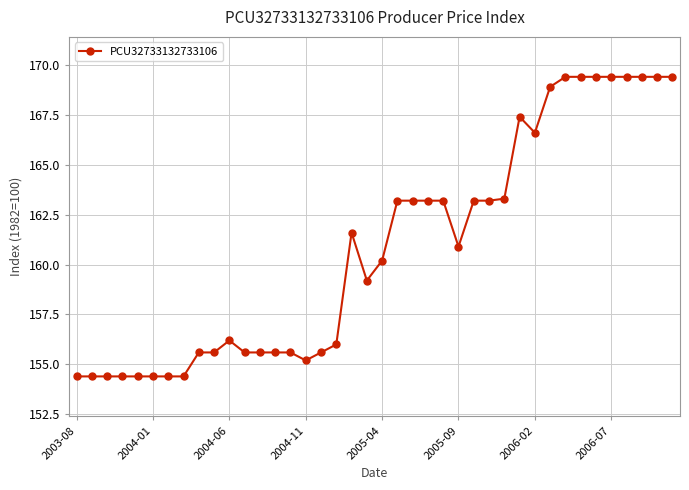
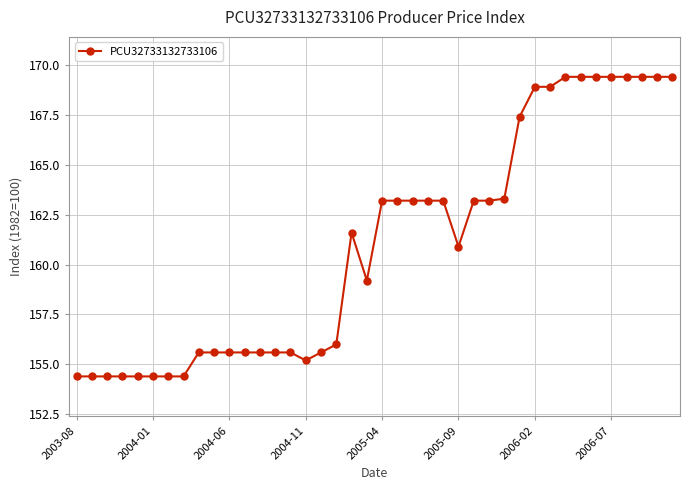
  {
    "2003-08": 154.4,
    "2004-01": 154.4,
-   "2004-06": 156.2,
+   "2004-06": 155.6,
    "2004-11": 155.2,
-   "2005-04": 160.2,
+   "2005-04": 163.2,
    "2005-09": 160.9,
-   "2006-02": 166.6,
+   "2006-02": 168.9,
    "2006-07": 169.4
  }
